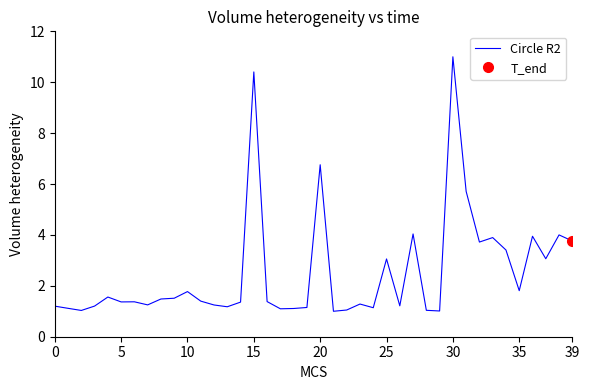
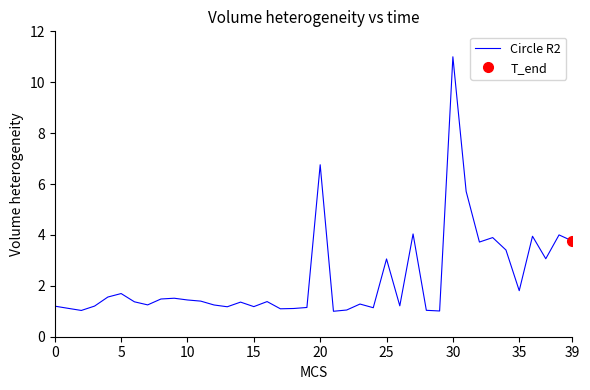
  {
    "Circle R2": {
      "0": 1.2,
-     "5": 1.4,
-     "10": 1.8,
-     "15": 10.4,
+     "5": 1.7,
+     "10": 1.4,
+     "15": 1.2,
      "20": 6.8,
      "25": 3.1,
      "30": 11.0,
      "35": 1.8
    }
  }
